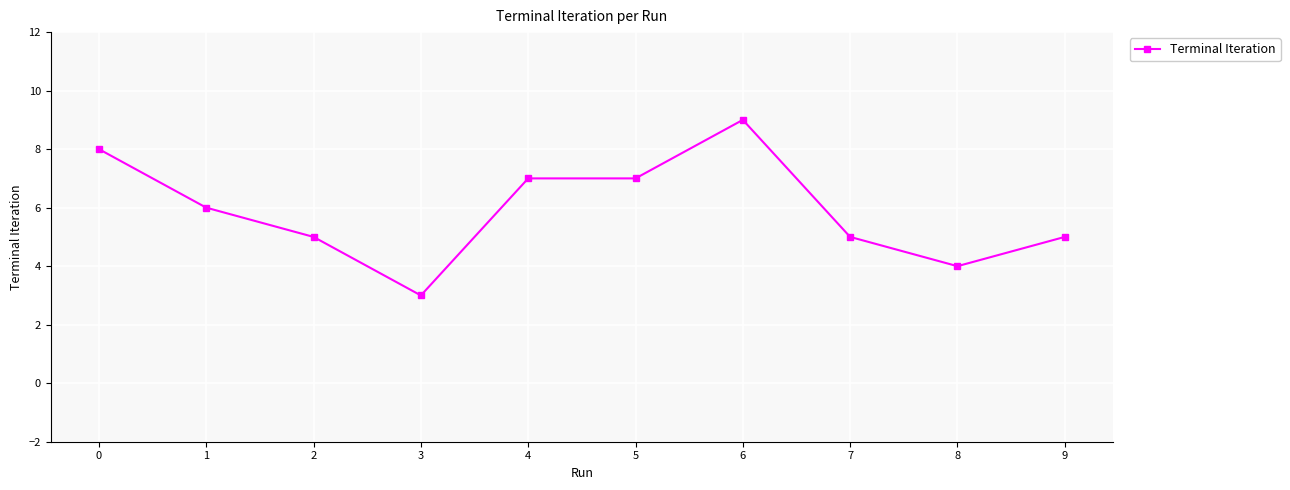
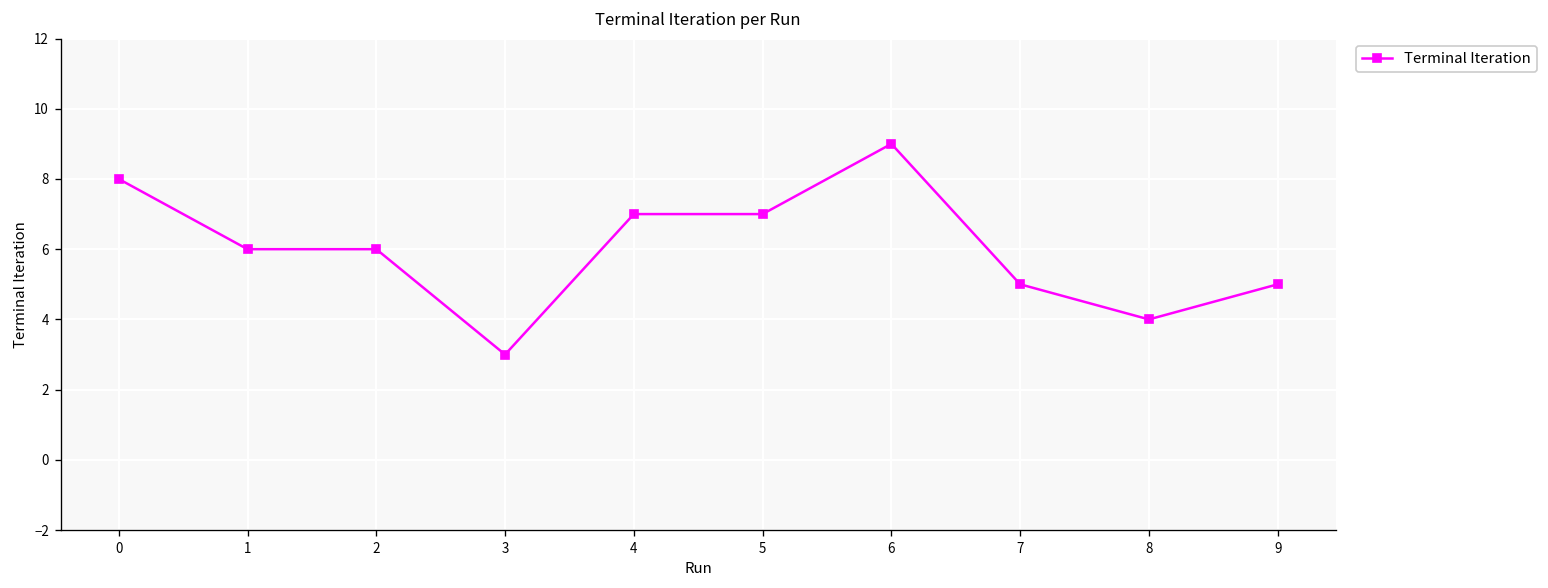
  {
    "0": 8,
    "1": 6,
-   "2": 5,
+   "2": 6,
    "3": 3,
    "4": 7,
    "5": 7,
    "6": 9,
    "7": 5,
    "8": 4,
    "9": 5
  }
